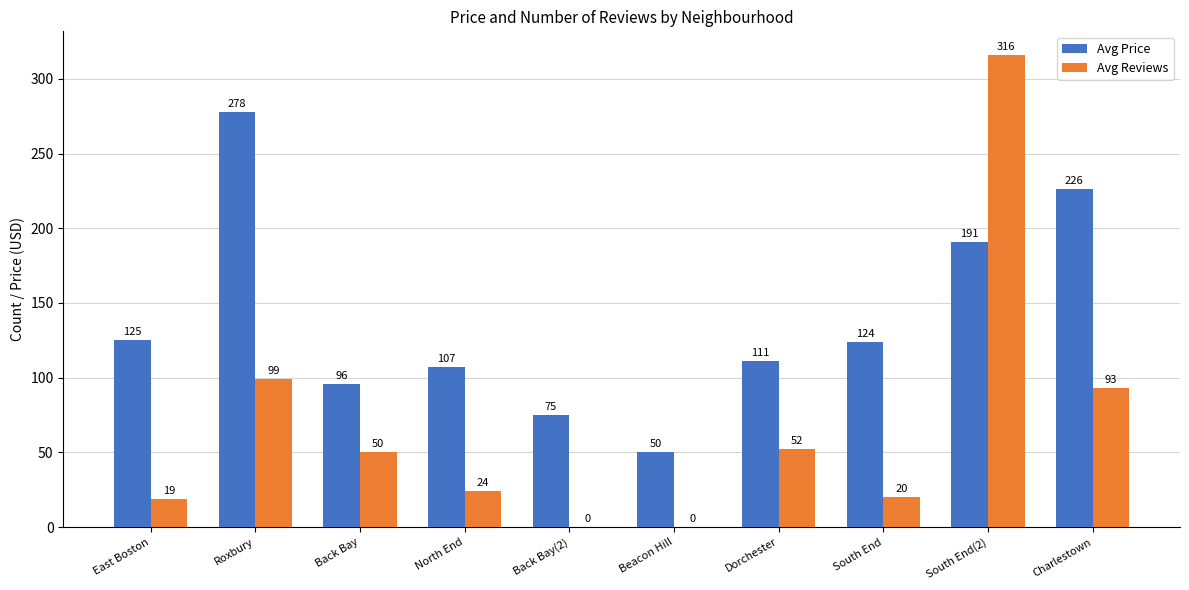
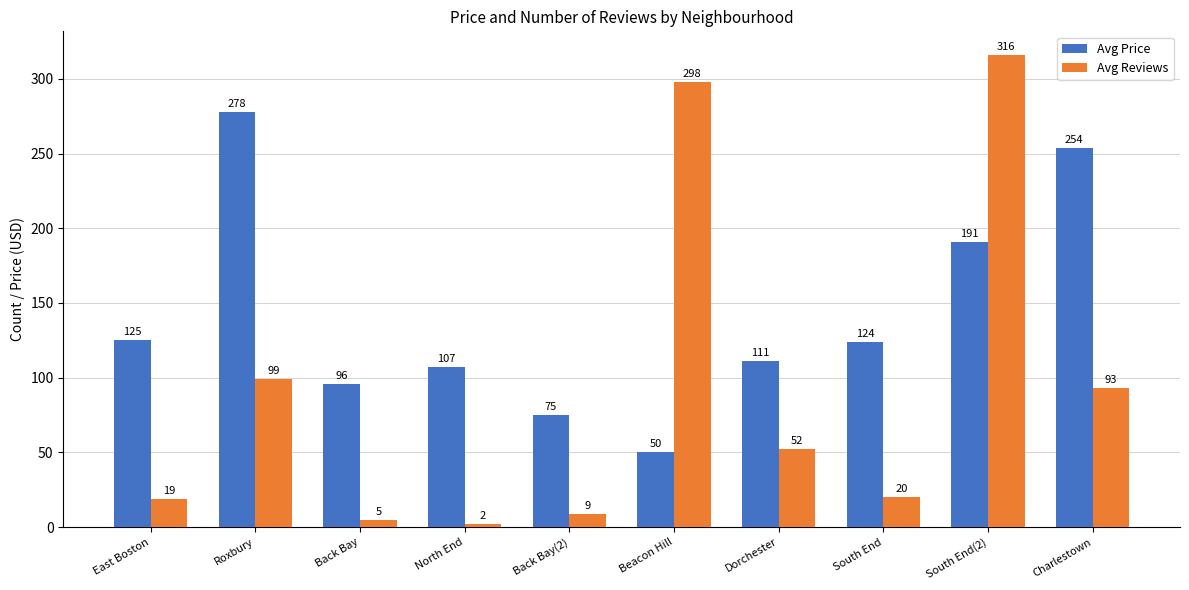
  {
    "Avg Price": {
      "East Boston": 125,
      "Roxbury": 278,
      "Back Bay": 96,
      "North End": 107,
      "Back Bay(2)": 75,
      "Beacon Hill": 50,
      "Dorchester": 111,
      "South End": 124,
      "South End(2)": 191,
-     "Charlestown": 226
+     "Charlestown": 254
    },
    "Avg Reviews": {
      "East Boston": 19,
      "Roxbury": 99,
-     "Back Bay": 50,
-     "North End": 24,
-     "Back Bay(2)": 0,
-     "Beacon Hill": 0,
+     "Back Bay": 5,
+     "North End": 2,
+     "Back Bay(2)": 9,
+     "Beacon Hill": 298,
      "Dorchester": 52,
      "South End": 20,
      "South End(2)": 316,
      "Charlestown": 93
    }
  }
